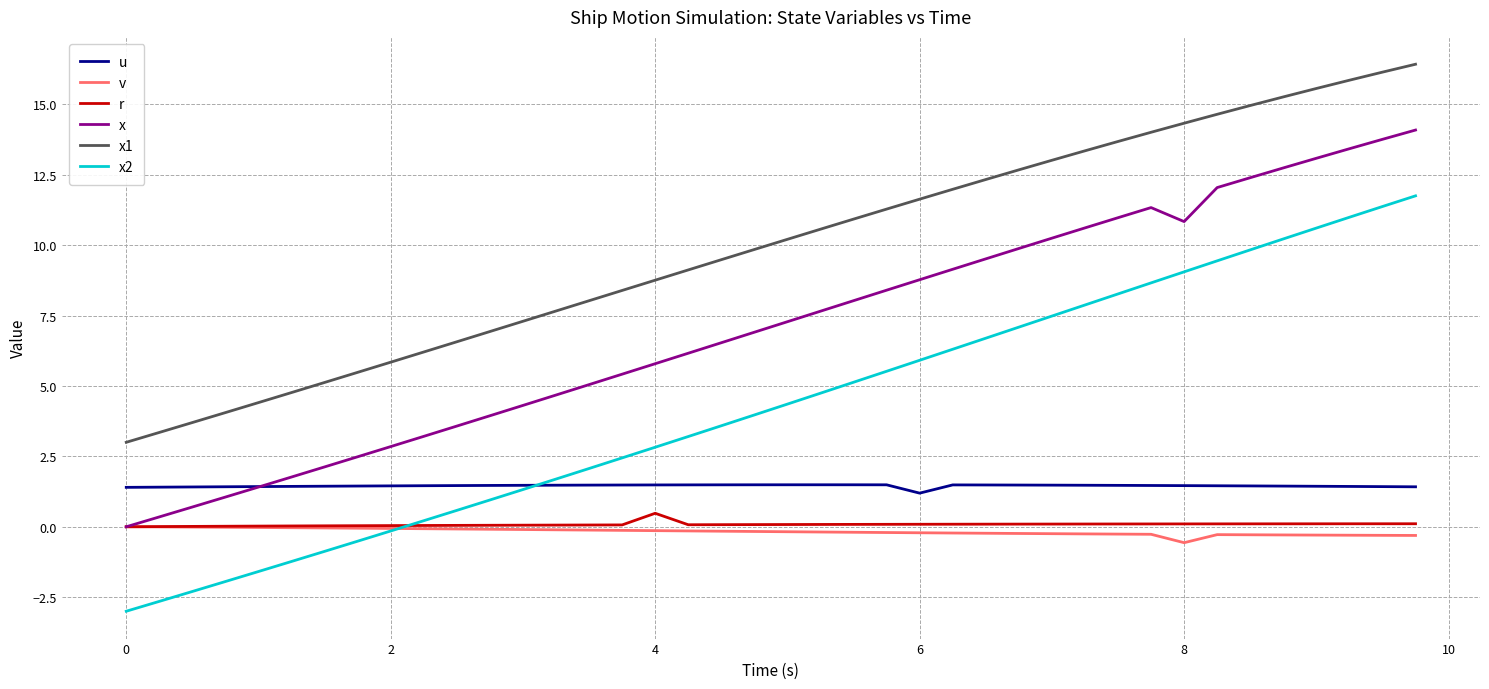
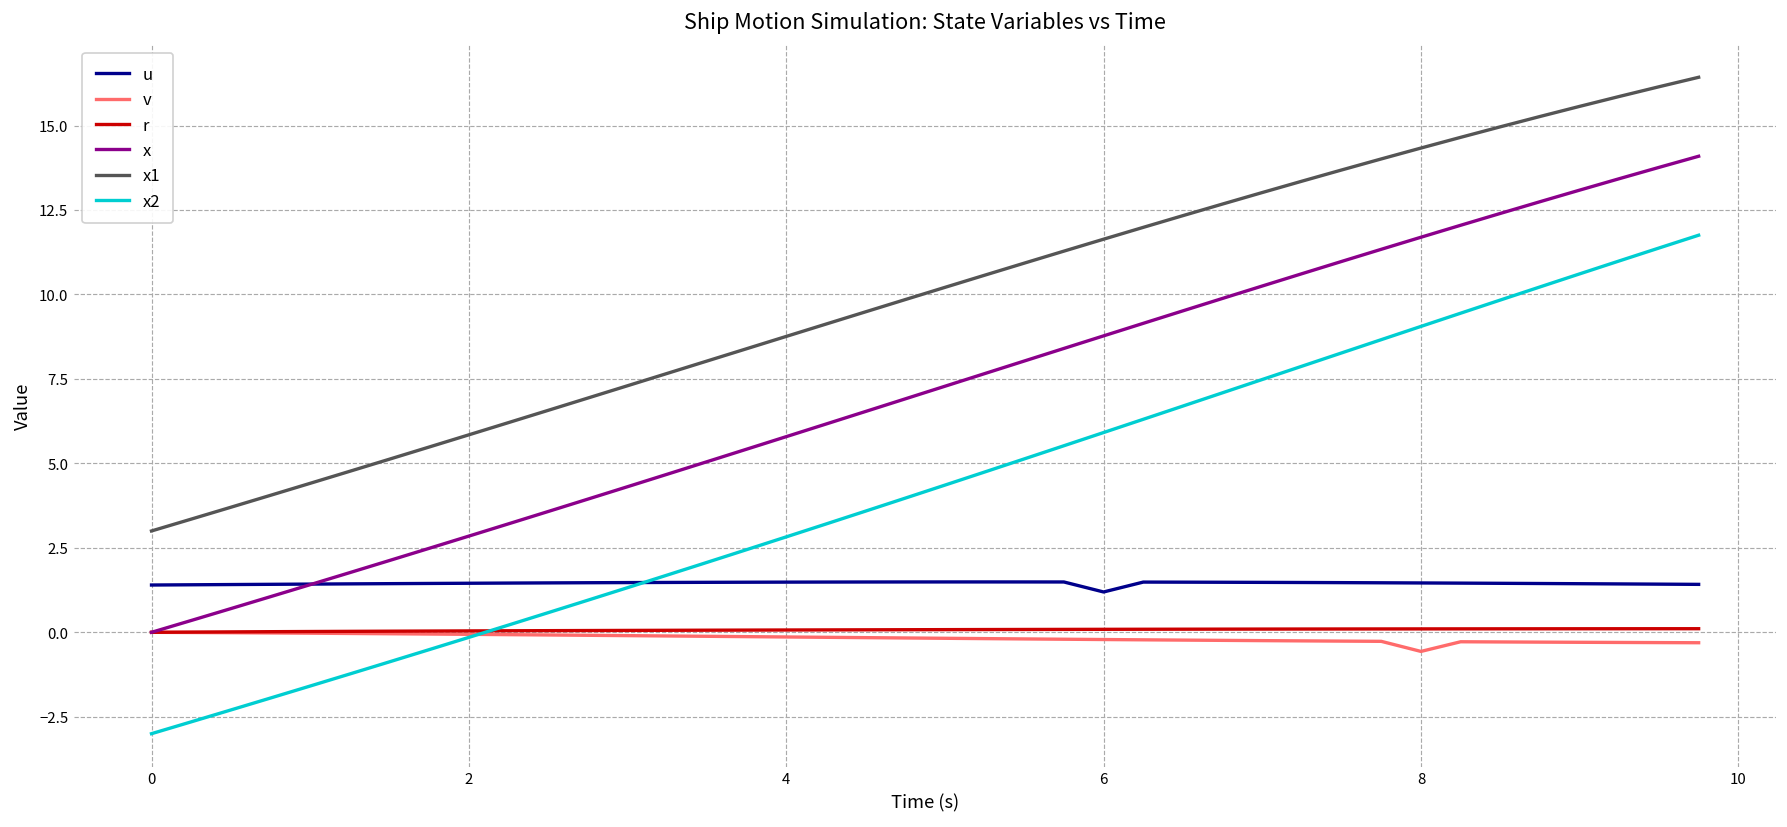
  {
    "u": {
      "0": 1.4,
      "2": 1.5,
      "4": 1.5,
      "6": 1.2,
      "8": 1.5
    },
    "v": {
      "4": -0.1,
      "6": -0.2,
      "8": -0.6
    },
    "r": {
      "2": 0.0,
-     "4": 0.5,
+     "4": 0.1,
      "6": 0.1,
      "8": 0.1
    },
    "x": {
      "2": 2.8,
      "4": 5.8,
      "6": 8.8,
-     "8": 10.8
+     "8": 11.7
    },
    "x1": {
      "0": 3.0,
      "2": 5.8,
      "4": 8.8,
      "6": 11.6,
      "8": 14.3
    },
    "x2": {
      "0": -3.0,
      "4": 2.8,
      "6": 5.9,
      "8": 9.1
    }
  }
